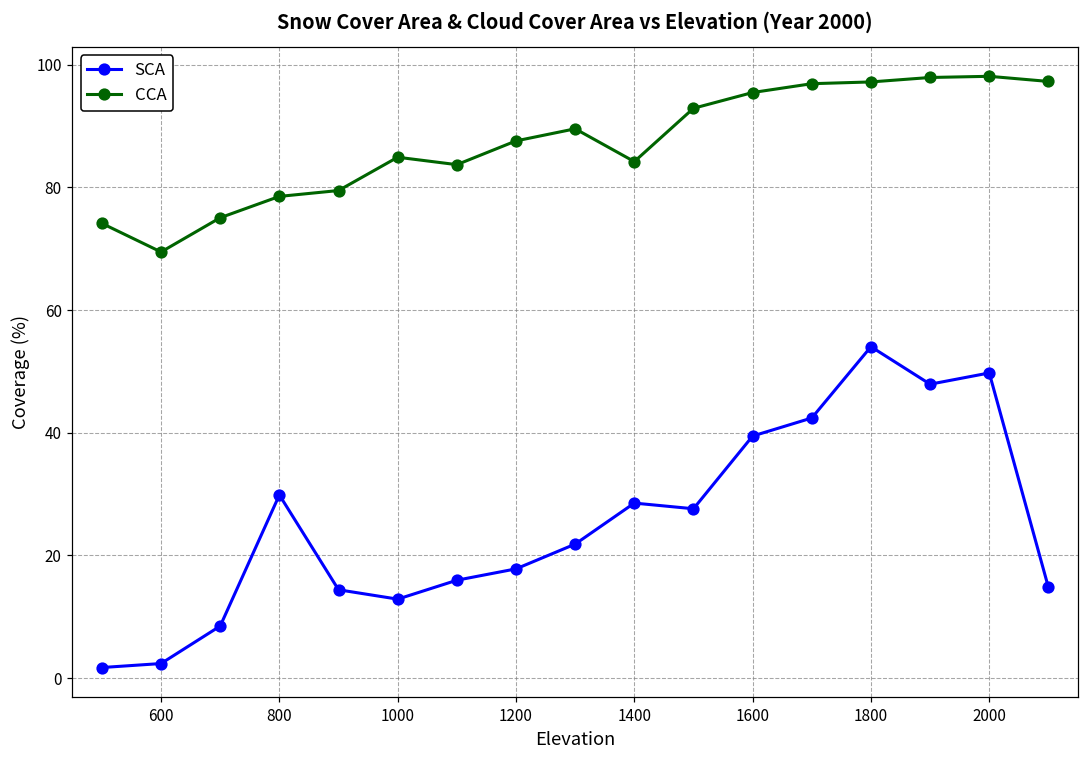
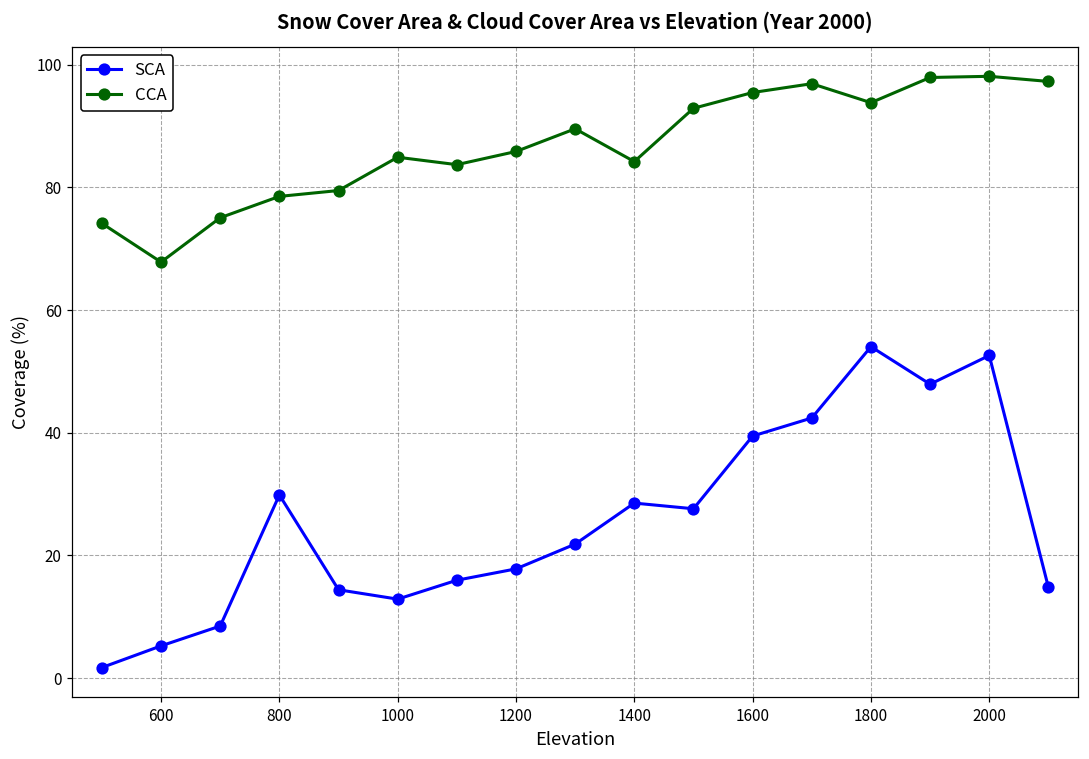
  {
    "SCA": {
-     "600": 2,
+     "600": 5,
      "800": 30,
      "1000": 13,
      "1200": 18,
      "1400": 29,
      "1600": 39,
      "1800": 54,
-     "2000": 50
+     "2000": 53
    },
    "CCA": {
-     "600": 69,
+     "600": 68,
      "800": 79,
      "1000": 85,
-     "1200": 88,
+     "1200": 86,
      "1400": 84,
      "1600": 95,
-     "1800": 97,
+     "1800": 94,
      "2000": 98
    }
  }
